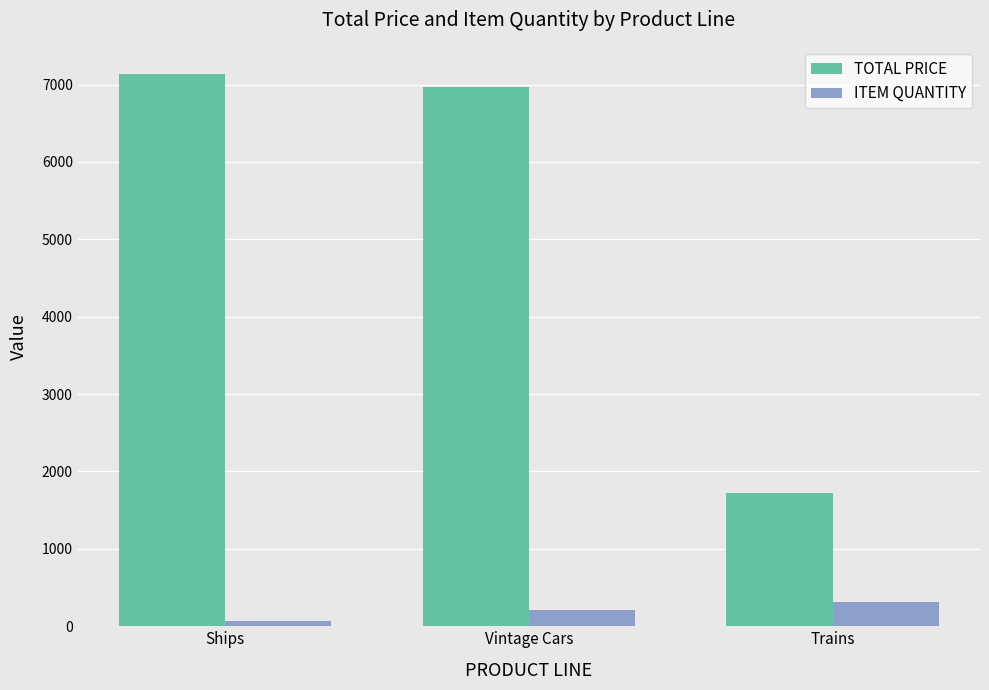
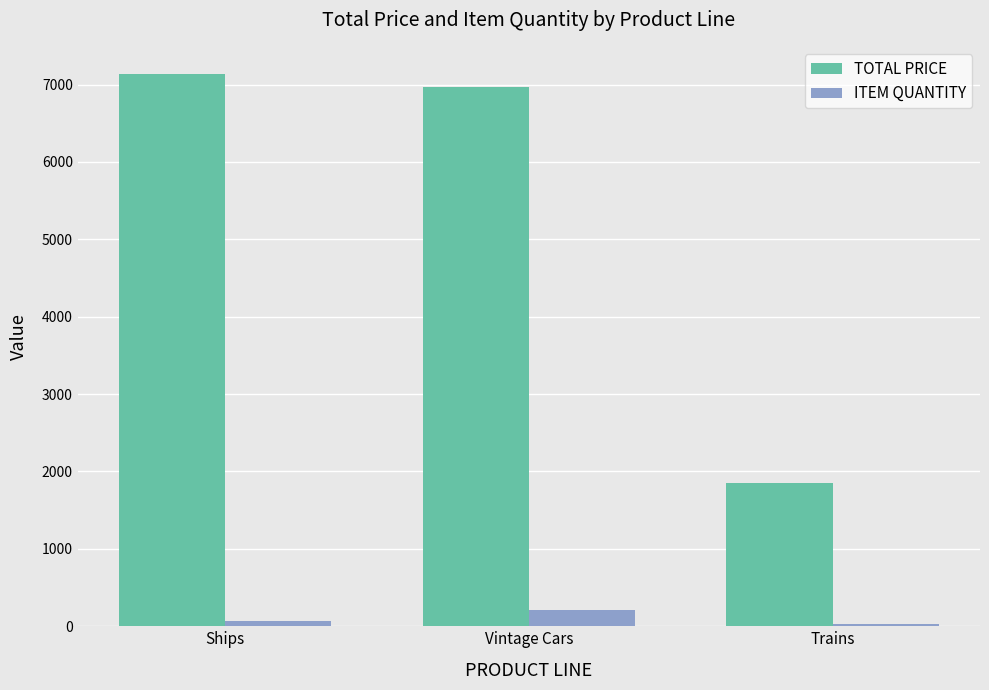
  {
    "TOTAL PRICE": {
      "Ships": 7100,
      "Vintage Cars": 7000,
-     "Trains": 1700
+     "Trains": 1900
    },
    "ITEM QUANTITY": {
      "Ships": 100,
      "Vintage Cars": 200,
-     "Trains": 300
+     "Trains": 0
    }
  }
